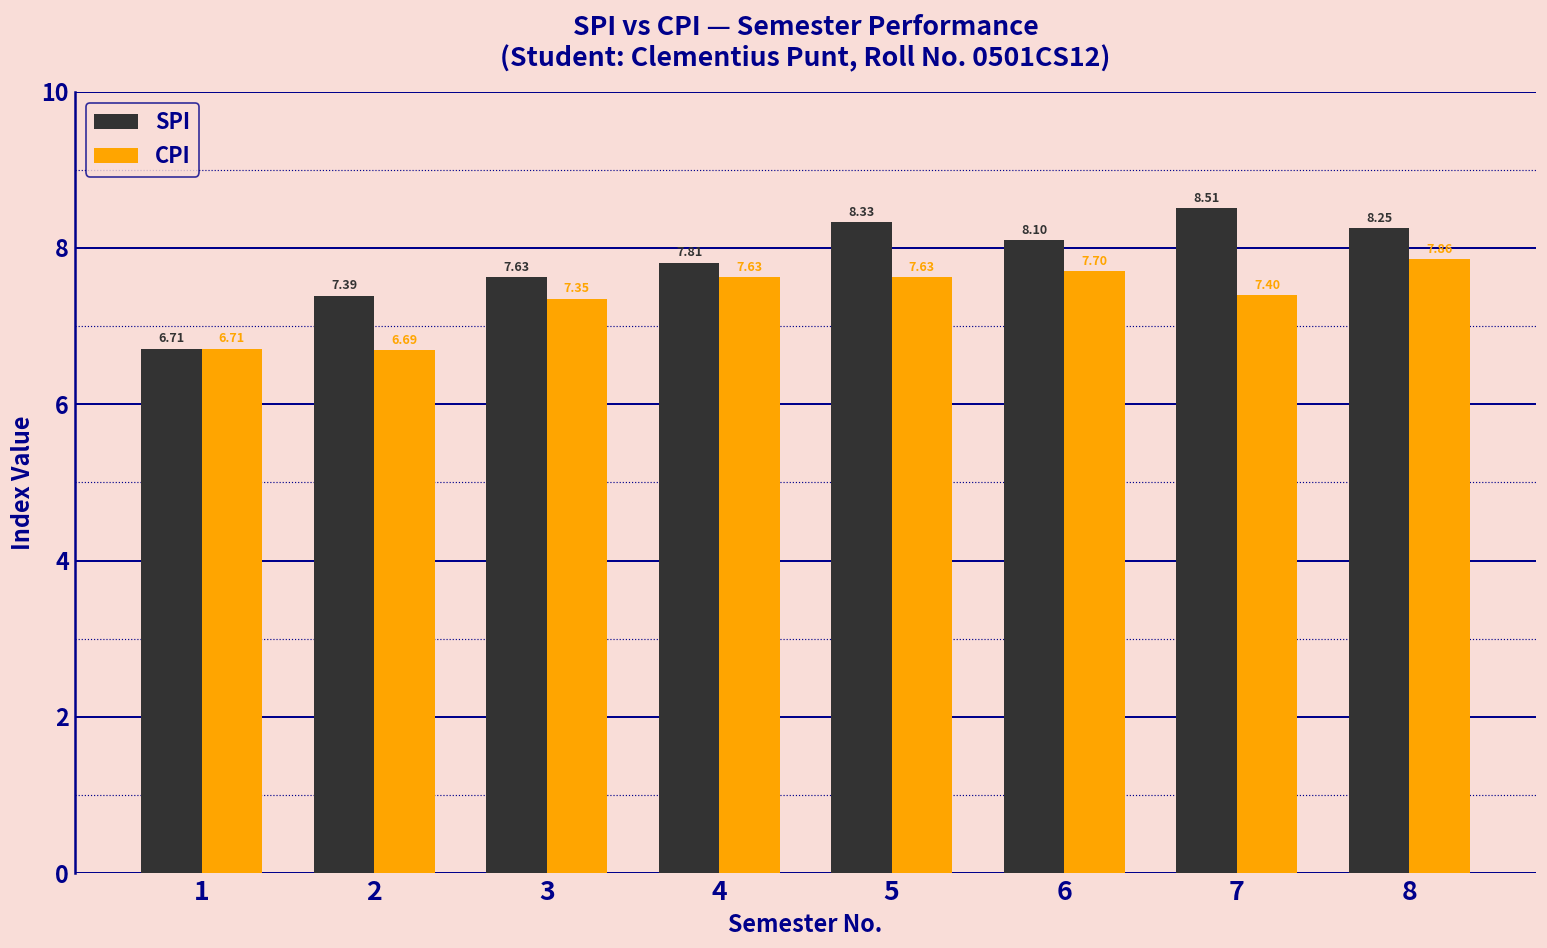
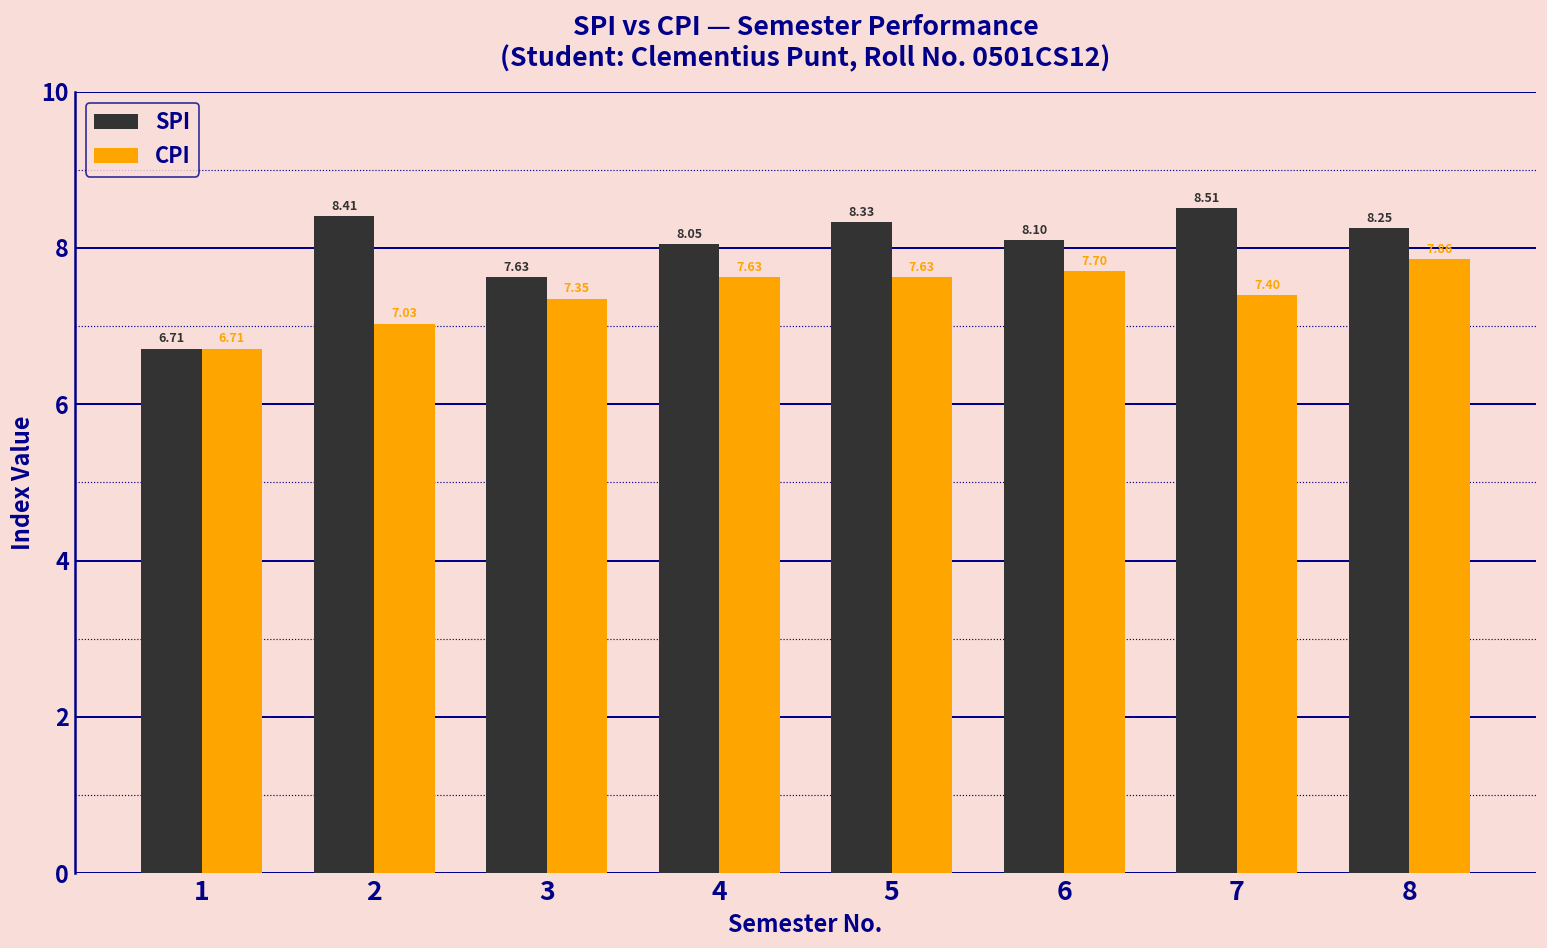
  {
    "SPI": {
      "1": 6.71,
-     "2": 7.39,
+     "2": 8.41,
      "3": 7.63,
-     "4": 7.81,
+     "4": 8.05,
      "5": 8.33,
      "6": 8.10,
      "7": 8.51,
      "8": 8.25
    },
    "CPI": {
      "1": 6.71,
-     "2": 6.69,
+     "2": 7.03,
      "3": 7.35,
      "4": 7.63,
      "5": 7.63,
      "6": 7.70,
      "7": 7.40,
      "8": 7.86
    }
  }
